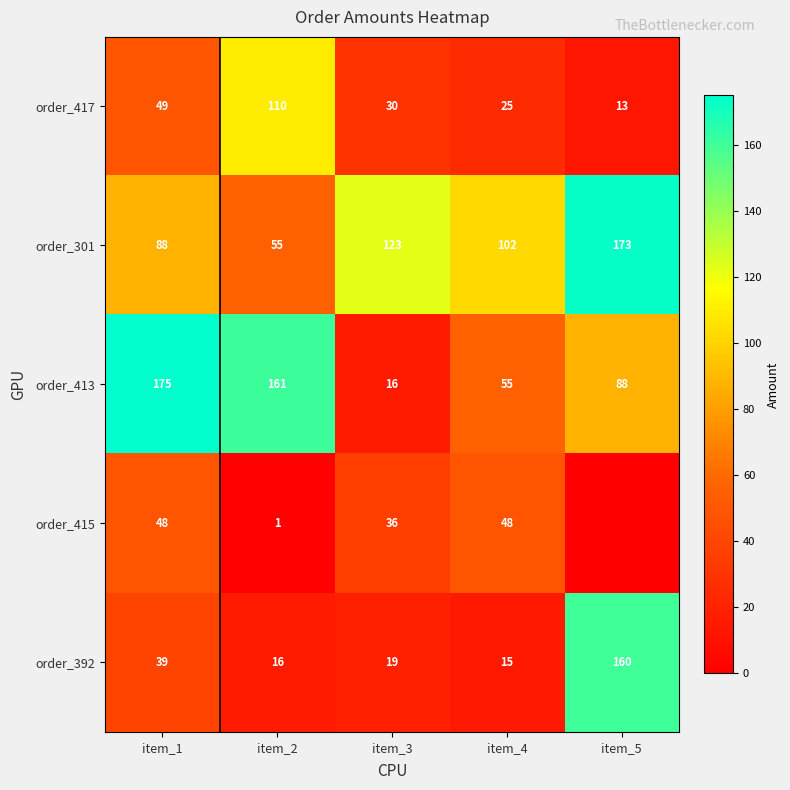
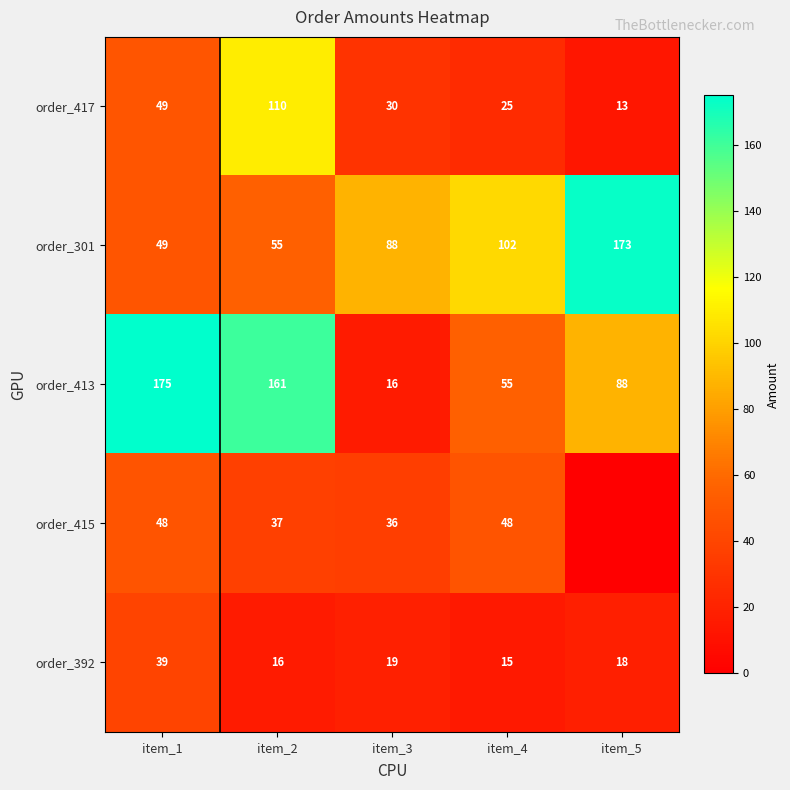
  {
    "order_417": {
      "item_1": 49,
      "item_2": 110,
      "item_3": 30,
      "item_4": 25,
      "item_5": 13
    },
    "order_301": {
-     "item_1": 88,
+     "item_1": 49,
      "item_2": 55,
-     "item_3": 123,
+     "item_3": 88,
      "item_4": 102,
      "item_5": 173
    },
    "order_413": {
      "item_1": 175,
      "item_2": 161,
      "item_3": 16,
      "item_4": 55,
      "item_5": 88
    },
    "order_415": {
      "item_1": 48,
-     "item_2": 1,
+     "item_2": 37,
      "item_3": 36,
      "item_4": 48
    },
    "order_392": {
      "item_1": 39,
      "item_2": 16,
      "item_3": 19,
      "item_4": 15,
-     "item_5": 160
+     "item_5": 18
    }
  }
